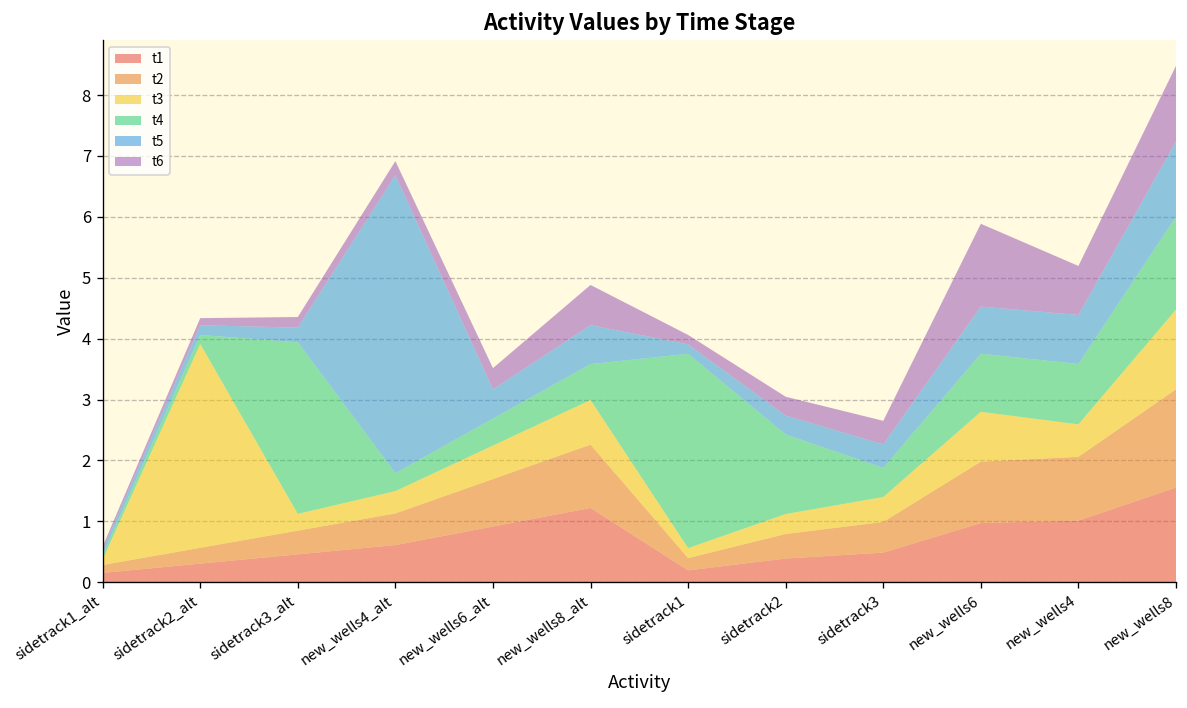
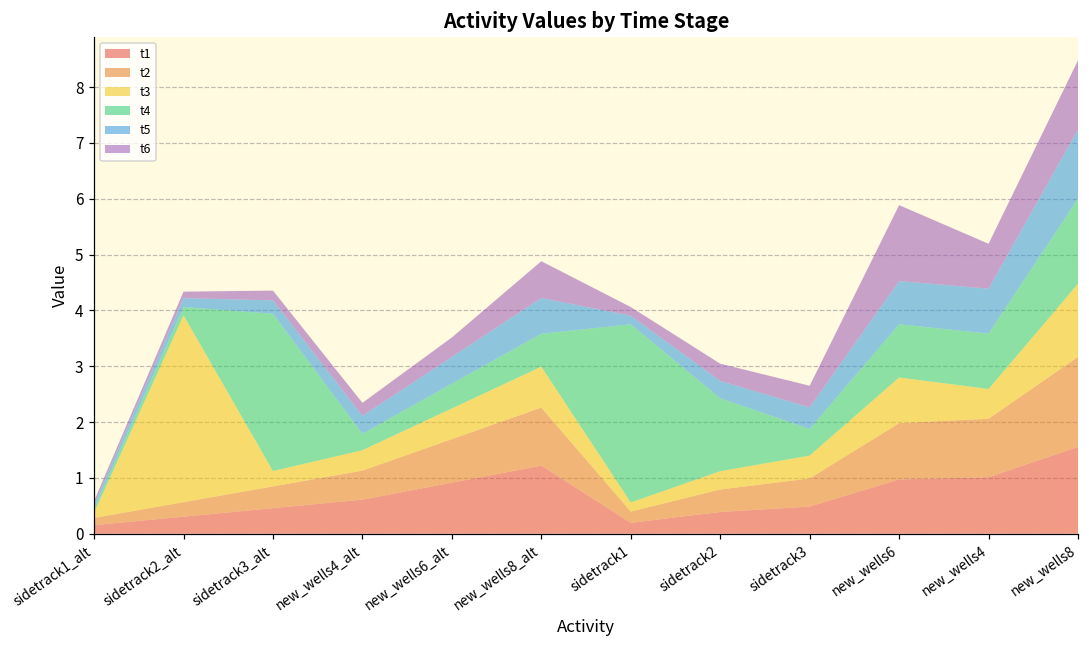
  {
    "t3": {
      "sidetrack1_alt": 0.1,
      "sidetrack2_alt": 3.3,
      "sidetrack3_alt": 0.3,
      "new_wells4_alt": 0.4,
      "new_wells6_alt": 0.5,
      "new_wells8_alt": 0.7,
      "sidetrack1": 0.2,
      "sidetrack2": 0.3,
      "sidetrack3": 0.4,
      "new_wells6": 0.8,
      "new_wells4": 0.5,
      "new_wells8": 1.3
    },
    "t4": {
      "sidetrack1_alt": 0.1,
      "sidetrack2_alt": 0.1,
      "sidetrack3_alt": 2.8,
      "new_wells4_alt": 0.3,
      "new_wells6_alt": 0.4,
      "new_wells8_alt": 0.6,
      "sidetrack1": 3.2,
      "sidetrack2": 1.3,
      "sidetrack3": 0.5,
      "new_wells6": 1.0,
      "new_wells4": 1.0,
      "new_wells8": 1.5
    },
    "t5": {
      "sidetrack1_alt": 0.1,
      "sidetrack2_alt": 0.2,
      "sidetrack3_alt": 0.2,
-     "new_wells4_alt": 4.9,
+     "new_wells4_alt": 0.3,
      "new_wells6_alt": 0.5,
      "new_wells8_alt": 0.6,
      "sidetrack1": 0.2,
      "sidetrack2": 0.3,
      "sidetrack3": 0.4,
      "new_wells6": 0.8,
      "new_wells4": 0.8,
      "new_wells8": 1.2
    },
    "t6": {
      "sidetrack1_alt": 0.1,
      "sidetrack2_alt": 0.1,
      "sidetrack3_alt": 0.2,
      "new_wells4_alt": 0.2,
      "new_wells6_alt": 0.3,
      "new_wells8_alt": 0.7,
      "sidetrack1": 0.2,
      "sidetrack2": 0.3,
      "sidetrack3": 0.4,
      "new_wells6": 1.4,
      "new_wells4": 0.8,
      "new_wells8": 1.2
    }
  }
